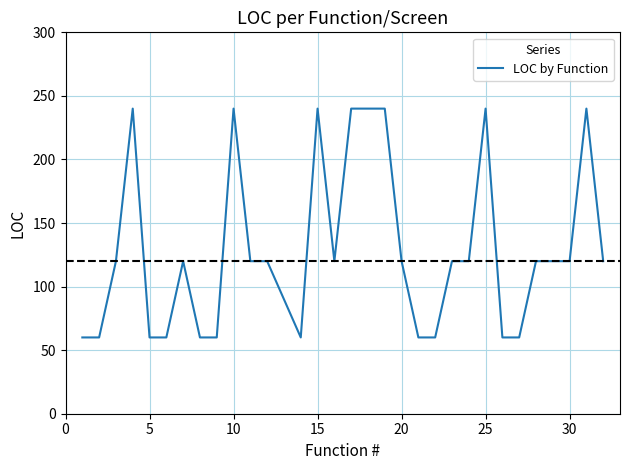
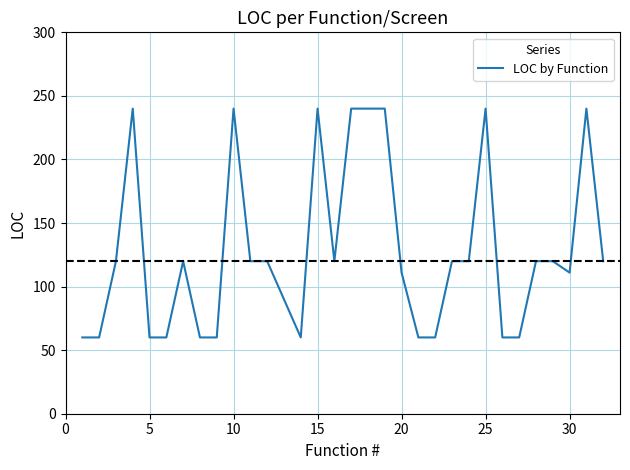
  {
    "5": 60,
    "10": 240,
    "15": 240,
-   "20": 120,
+   "20": 111,
    "25": 240,
-   "30": 120
+   "30": 111
  }
